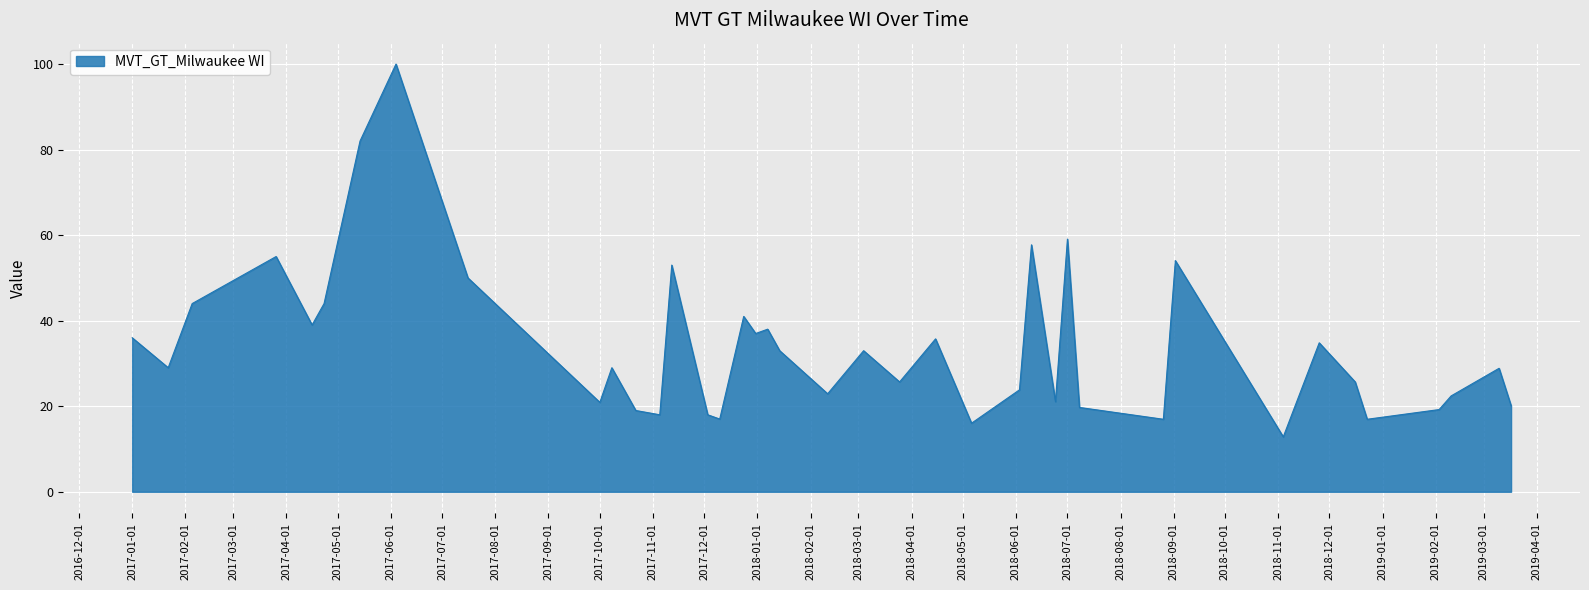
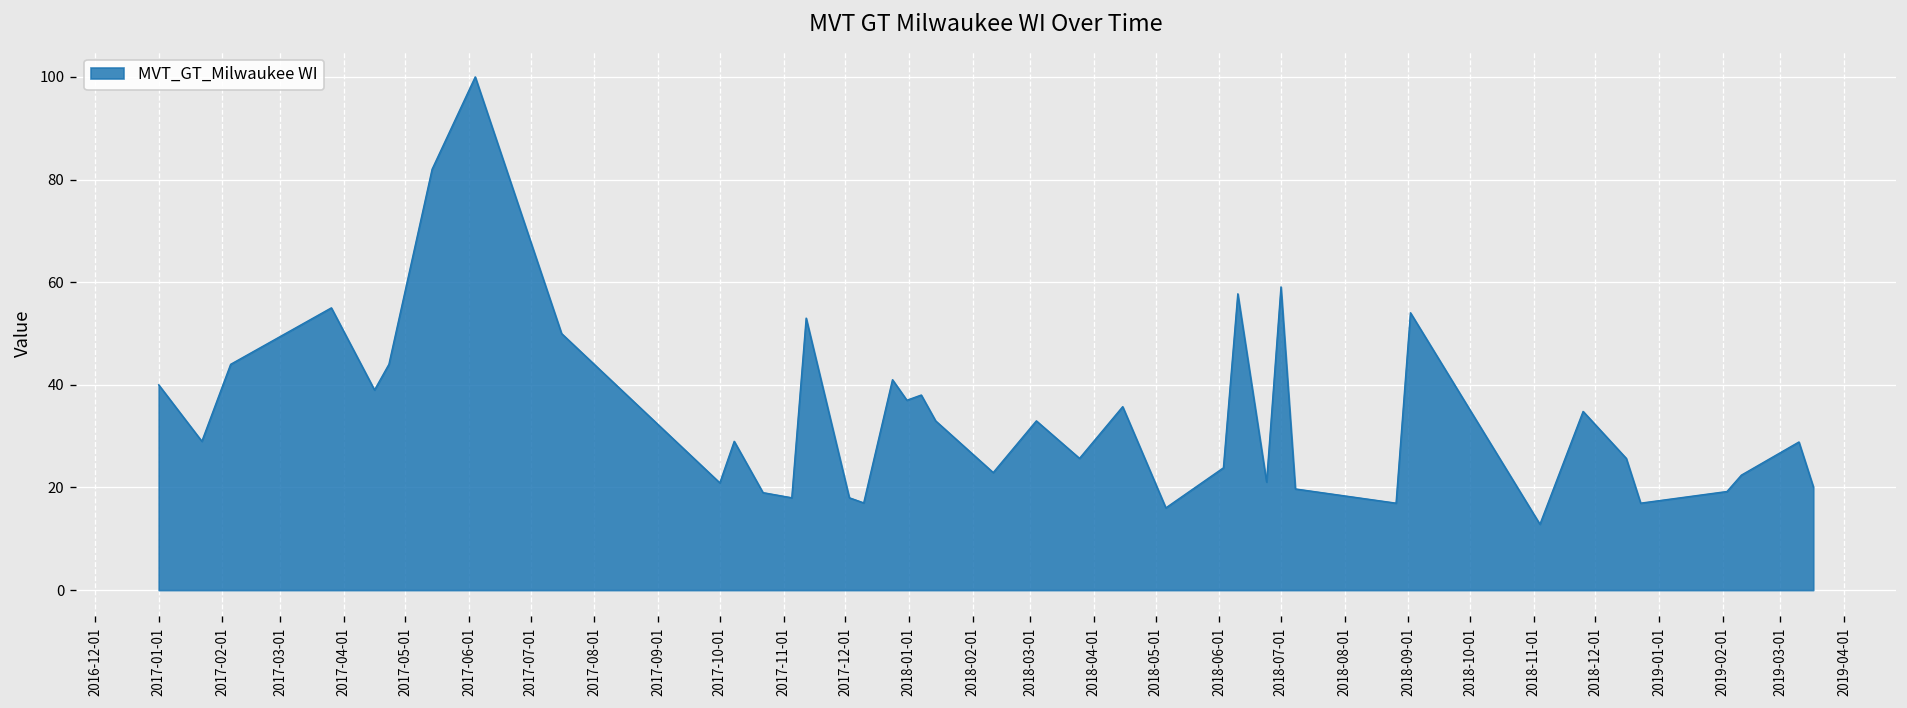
  {
-   "2017-01-01": 36,
+   "2017-01-01": 40,
    "2017-10-01": 21,
    "2018-07-01": 59
  }
